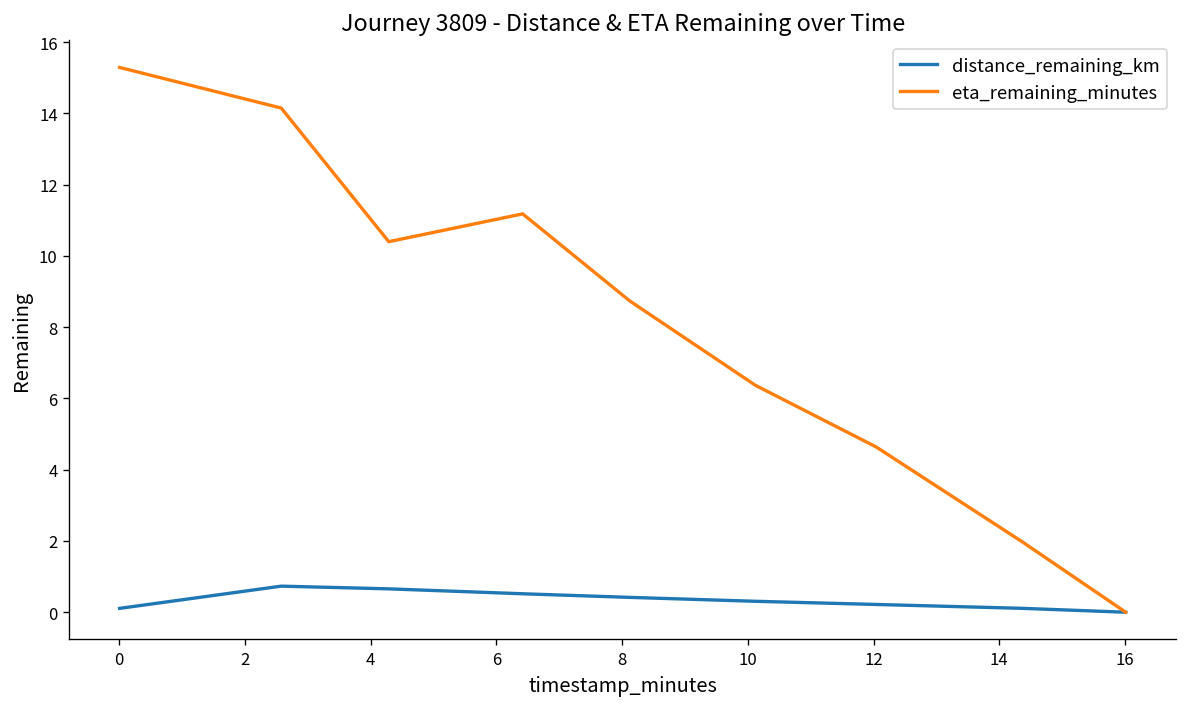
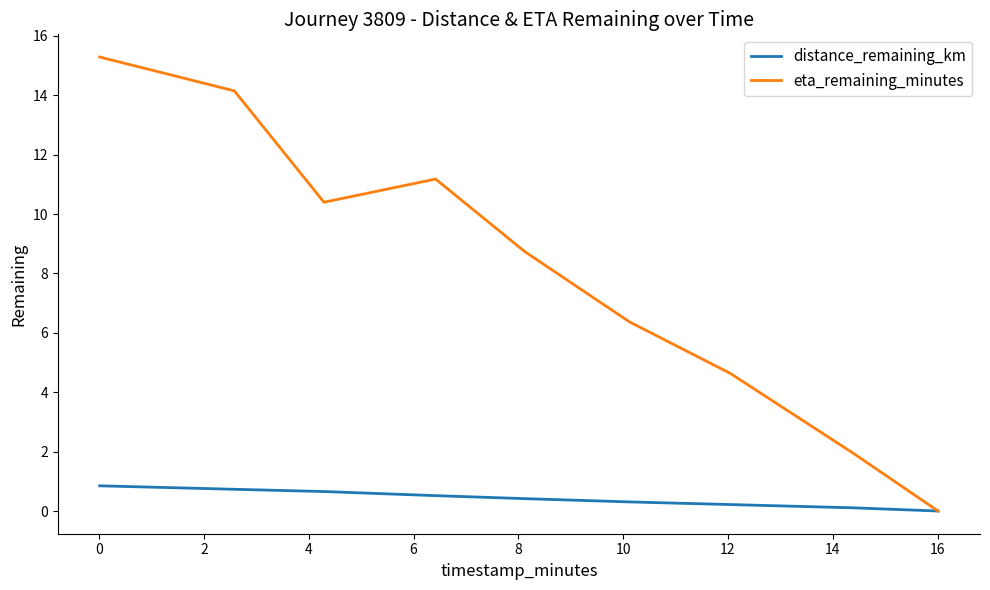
  {
    "distance_remaining_km": {
-     "0": 0.1
+     "0": 0.8
    },
    "eta_remaining_minutes": {
      "0": 15.3
    }
  }
